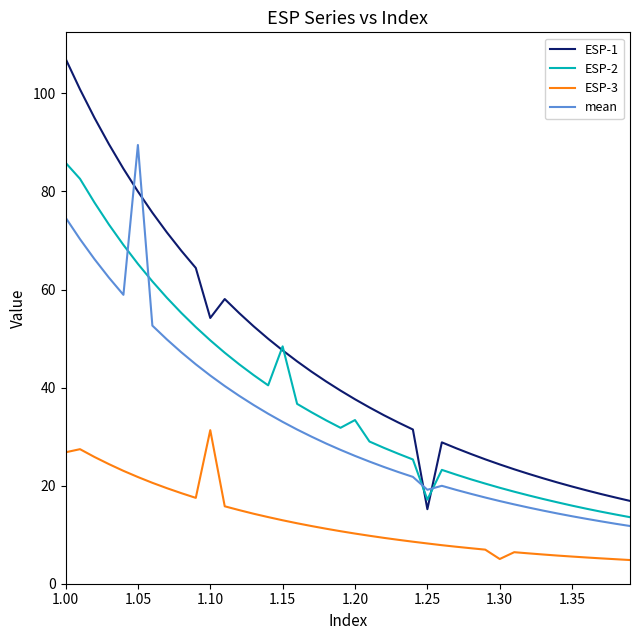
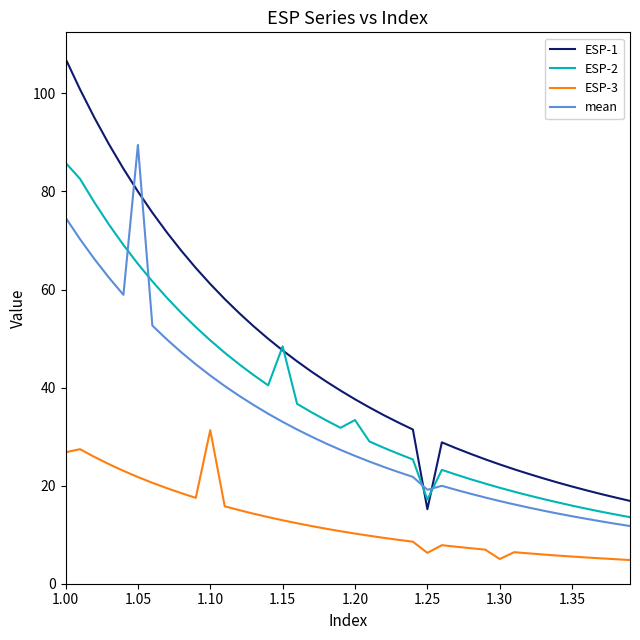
  {
    "ESP-1": {
      "1.00": 107,
      "1.05": 80,
-     "1.10": 54,
+     "1.10": 61,
      "1.15": 48,
      "1.20": 38,
      "1.25": 15,
      "1.30": 24,
      "1.35": 20
    },
    "ESP-2": {
      "1.00": 86,
      "1.05": 65,
      "1.10": 50,
      "1.15": 48,
      "1.20": 33,
      "1.25": 17,
      "1.30": 20,
      "1.35": 16
    },
    "ESP-3": {
      "1.00": 27,
      "1.05": 22,
      "1.10": 31,
      "1.15": 13,
      "1.20": 10,
-     "1.25": 8,
+     "1.25": 6,
      "1.30": 5,
      "1.35": 6
    },
    "mean": {
      "1.00": 75,
      "1.05": 89,
      "1.10": 42,
      "1.15": 33,
      "1.20": 26,
      "1.25": 19,
      "1.30": 17,
      "1.35": 14
    }
  }
